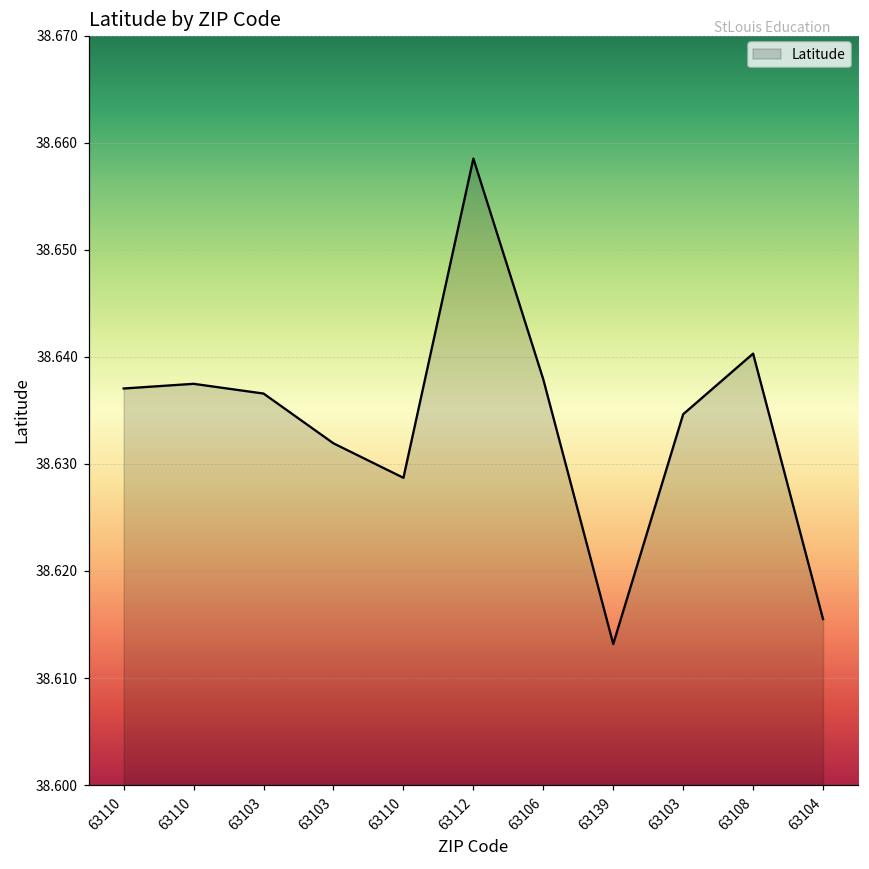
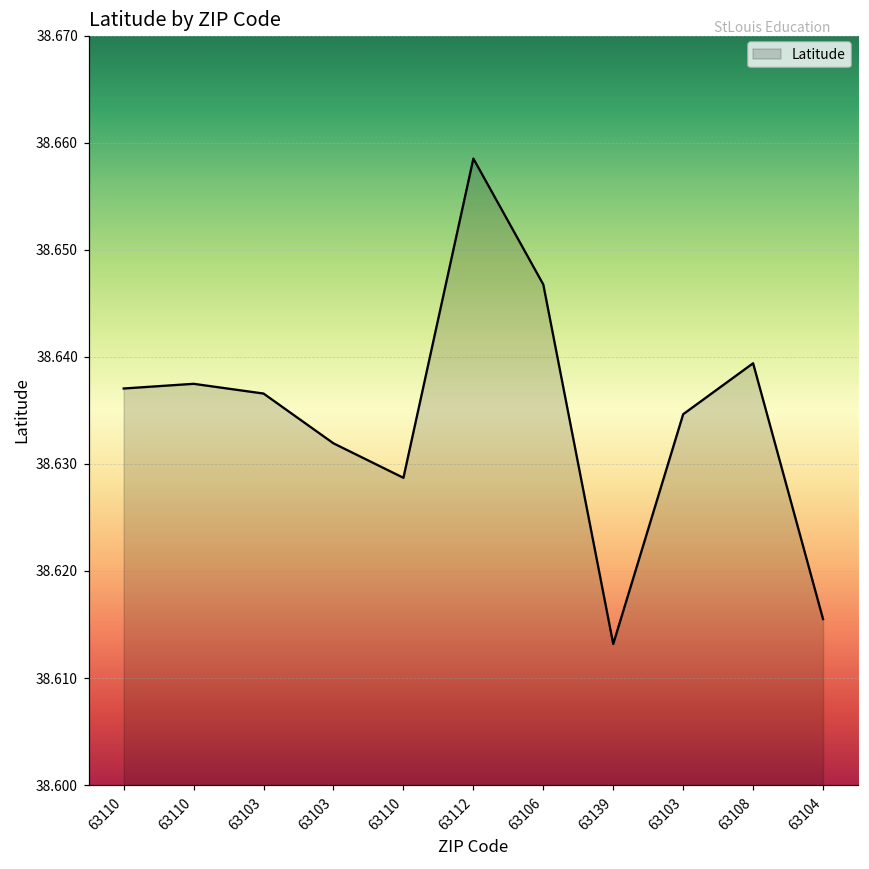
  {
    "63112": 38.659,
-   "63106": 38.638,
+   "63106": 38.647,
    "63139": 38.613,
-   "63108": 38.640,
+   "63108": 38.639,
    "63104": 38.616
  }
